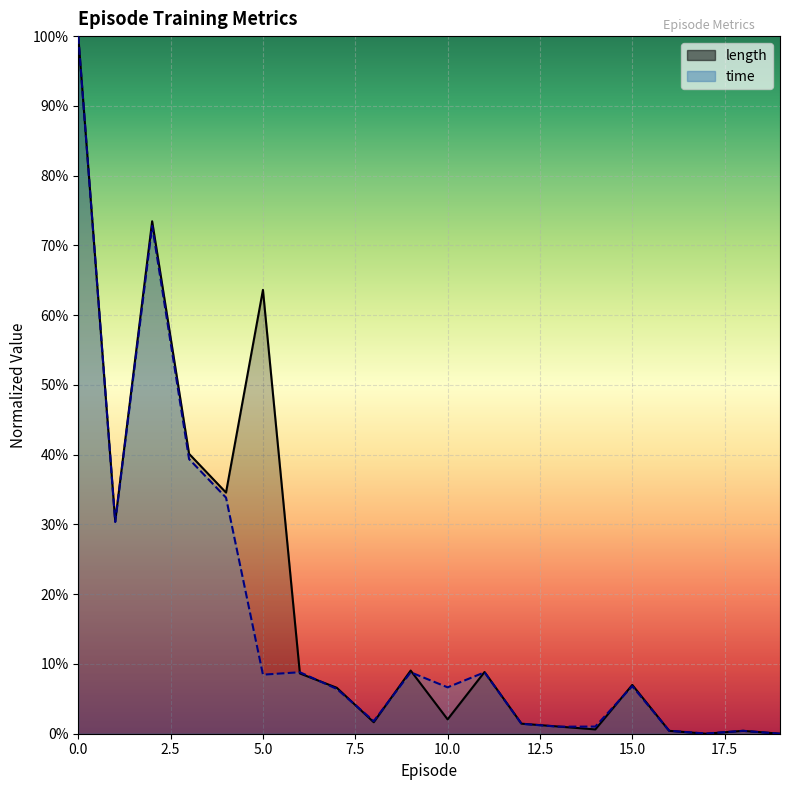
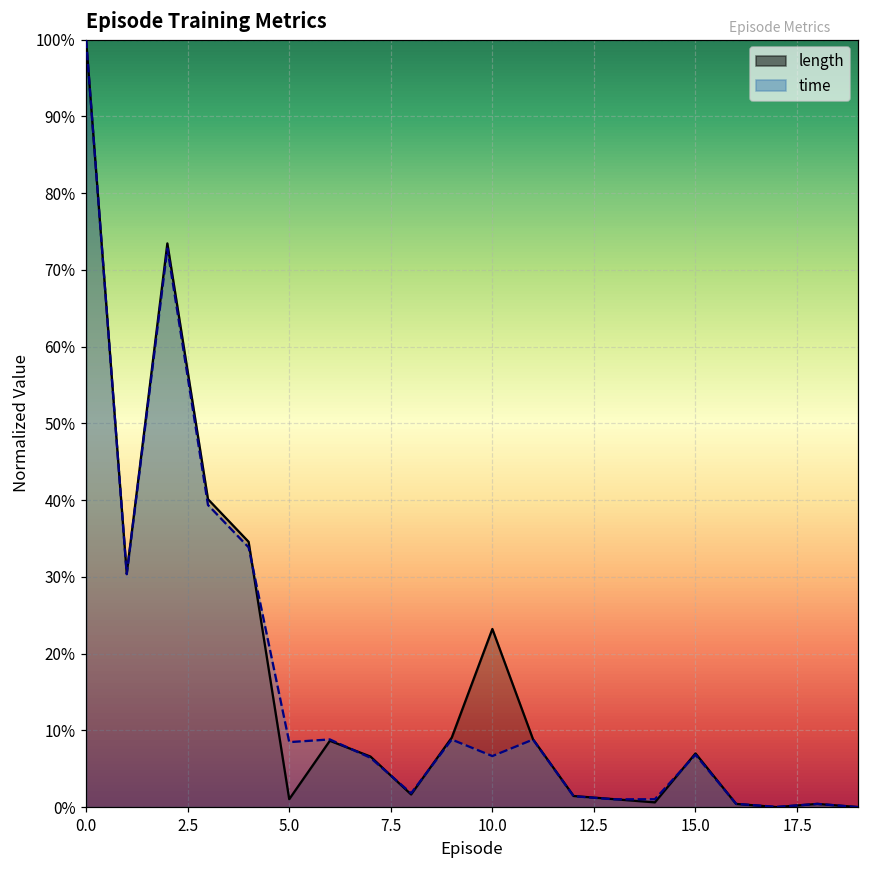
  {
    "length": {
-     "5.0": "64%",
-     "10.0": "2%"
+     "5.0": "1%",
+     "10.0": "23%"
    },
    "time": {
      "5.0": "8%",
      "10.0": "7%"
    }
  }
